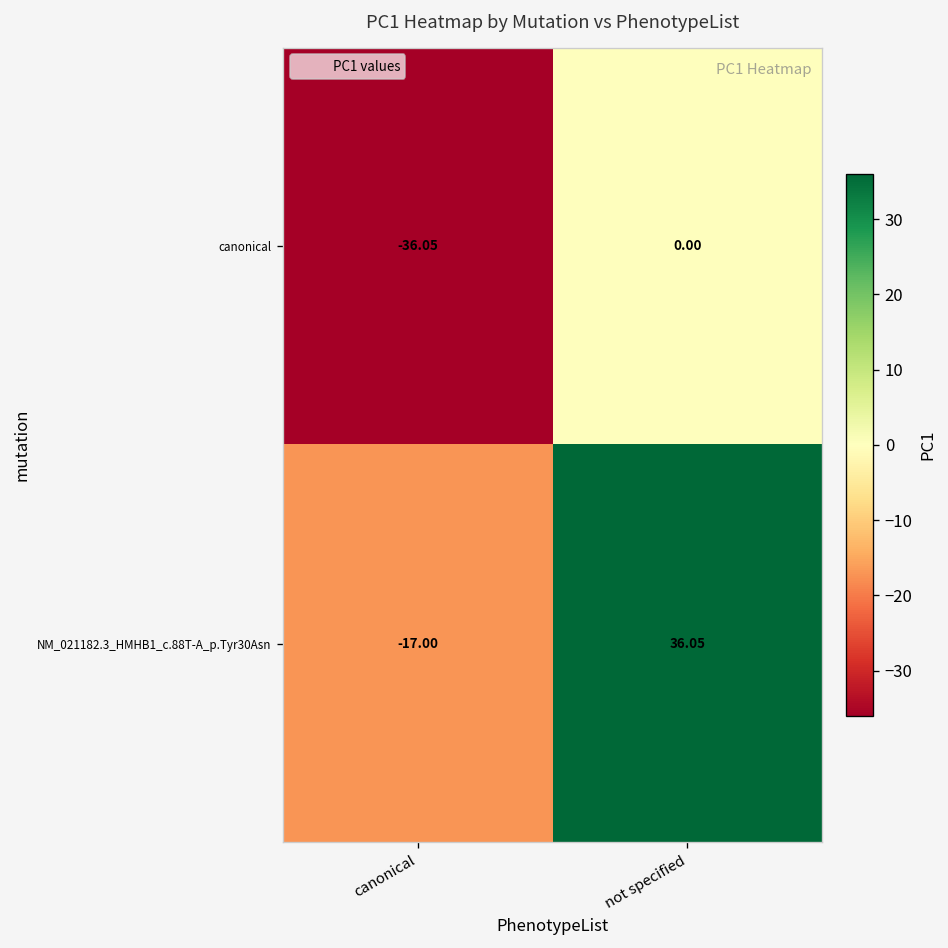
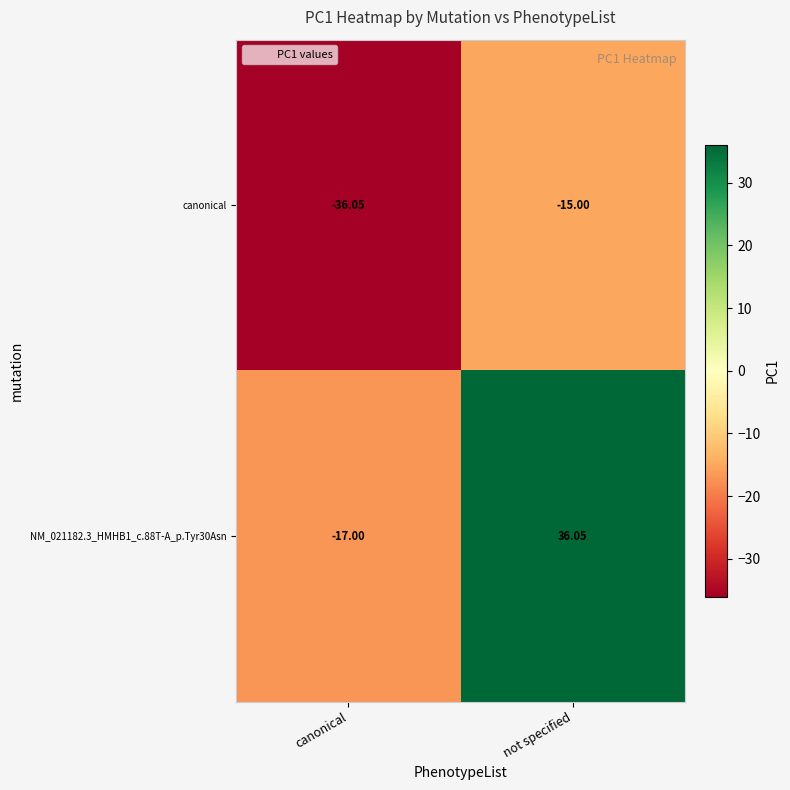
  {
    "canonical": {
      "canonical": -36.05,
-     "not specified": 0.00
+     "not specified": -15.00
    },
    "NM_021182.3_HMHB1_c.88T-A_p.Tyr30Asn": {
      "canonical": -17.00,
      "not specified": 36.05
    }
  }
